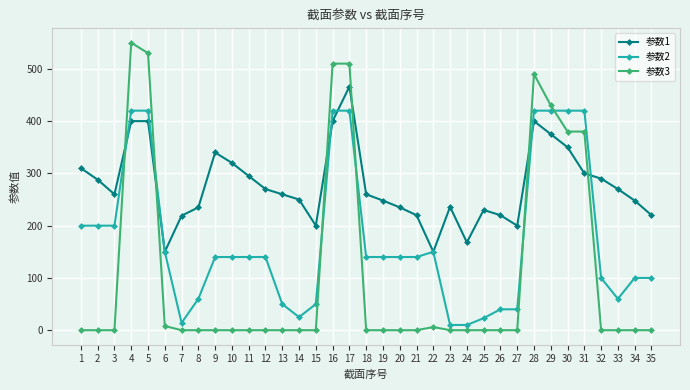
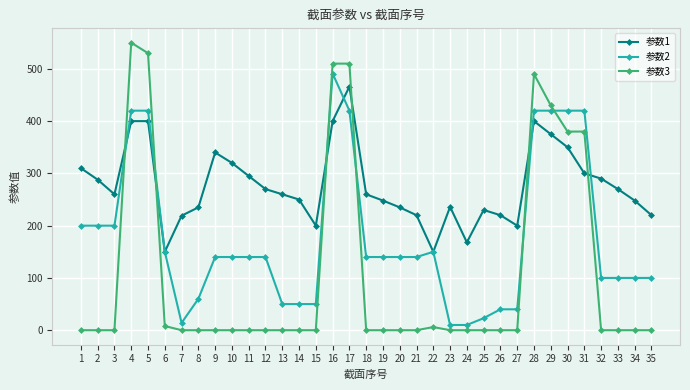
  {
    "参数1": {
      "1": 310,
      "2": 290,
      "3": 260,
      "4": 400,
      "5": 400,
      "7": 220,
      "8": 240,
      "9": 340,
      "10": 320,
      "11": 300,
      "12": 270,
      "13": 260,
      "14": 250,
      "15": 200,
      "16": 400,
      "17": 470,
      "18": 260,
      "19": 250,
      "20": 240,
      "21": 220,
      "23": 240,
      "24": 170,
      "25": 230,
      "26": 220,
      "27": 200,
      "28": 400,
      "29": 380,
      "30": 350,
      "31": 300,
      "32": 290,
      "33": 270,
      "34": 250,
      "35": 220
    },
    "参数2": {
      "1": 200,
      "2": 200,
      "3": 200,
      "4": 420,
      "5": 420,
      "7": 10,
      "8": 60,
      "9": 140,
      "10": 140,
      "11": 140,
      "12": 140,
      "13": 50,
-     "14": 30,
+     "14": 50,
      "15": 50,
-     "16": 420,
+     "16": 490,
      "17": 420,
      "18": 140,
      "19": 140,
      "20": 140,
      "21": 140,
      "23": 10,
      "24": 10,
      "25": 20,
      "26": 40,
      "27": 40,
      "28": 420,
      "29": 420,
      "30": 420,
      "31": 420,
      "32": 100,
-     "33": 60,
+     "33": 100,
      "34": 100,
      "35": 100
    },
    "参数3": {
      "1": 0,
      "2": 0,
      "3": 0,
      "4": 550,
      "5": 530,
      "6": 10,
      "7": 0,
      "8": 0,
      "9": 0,
      "10": 0,
      "11": 0,
      "12": 0,
      "13": 0,
      "14": 0,
      "15": 0,
      "16": 510,
      "17": 510,
      "18": 0,
      "19": 0,
      "20": 0,
      "21": 0,
      "22": 10,
      "23": 0,
      "24": 0,
      "25": 0,
      "26": 0,
      "27": 0,
      "28": 490,
      "29": 430,
      "30": 380,
      "31": 380,
      "32": 0,
      "33": 0,
      "34": 0,
      "35": 0
    }
  }
